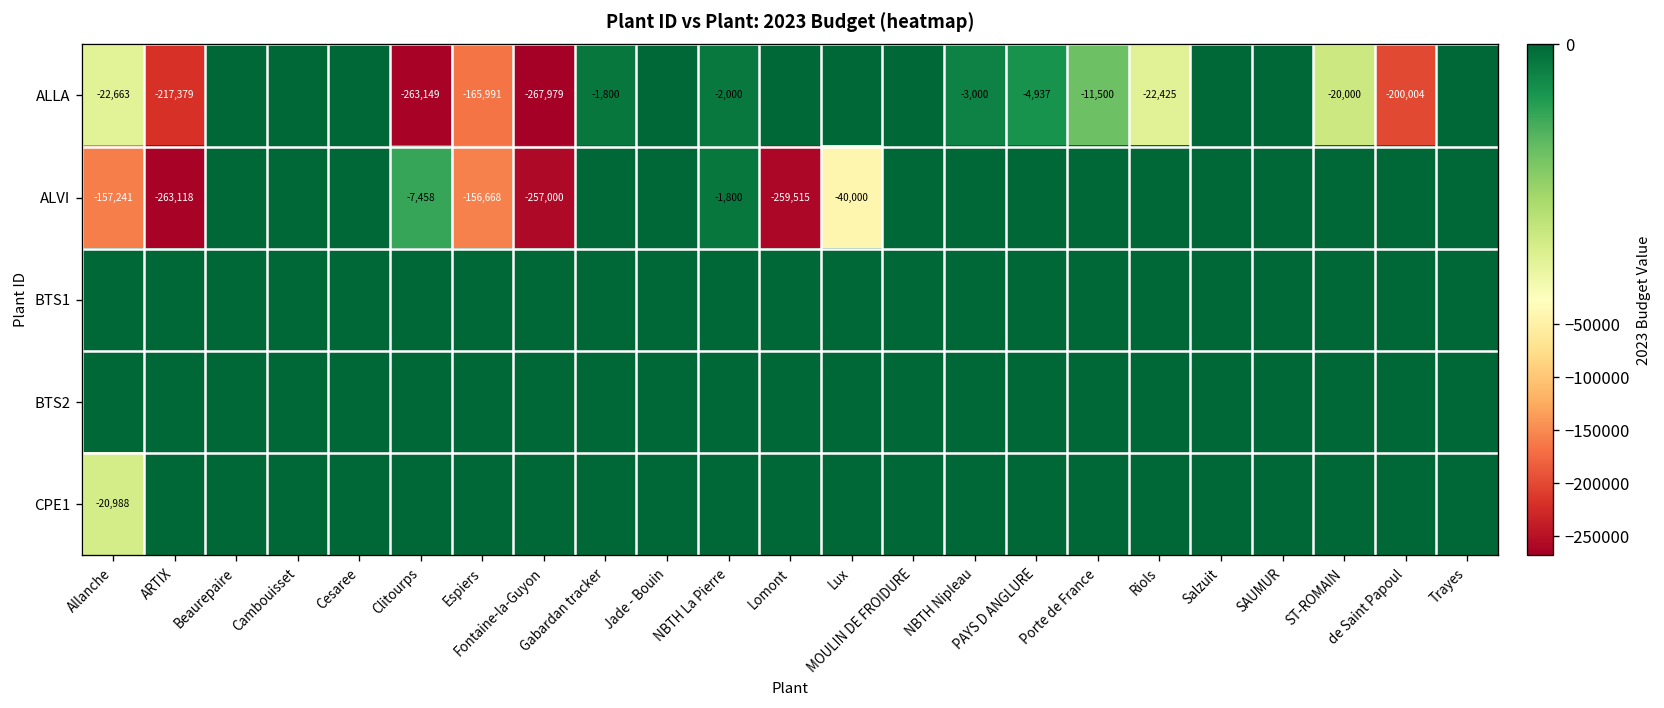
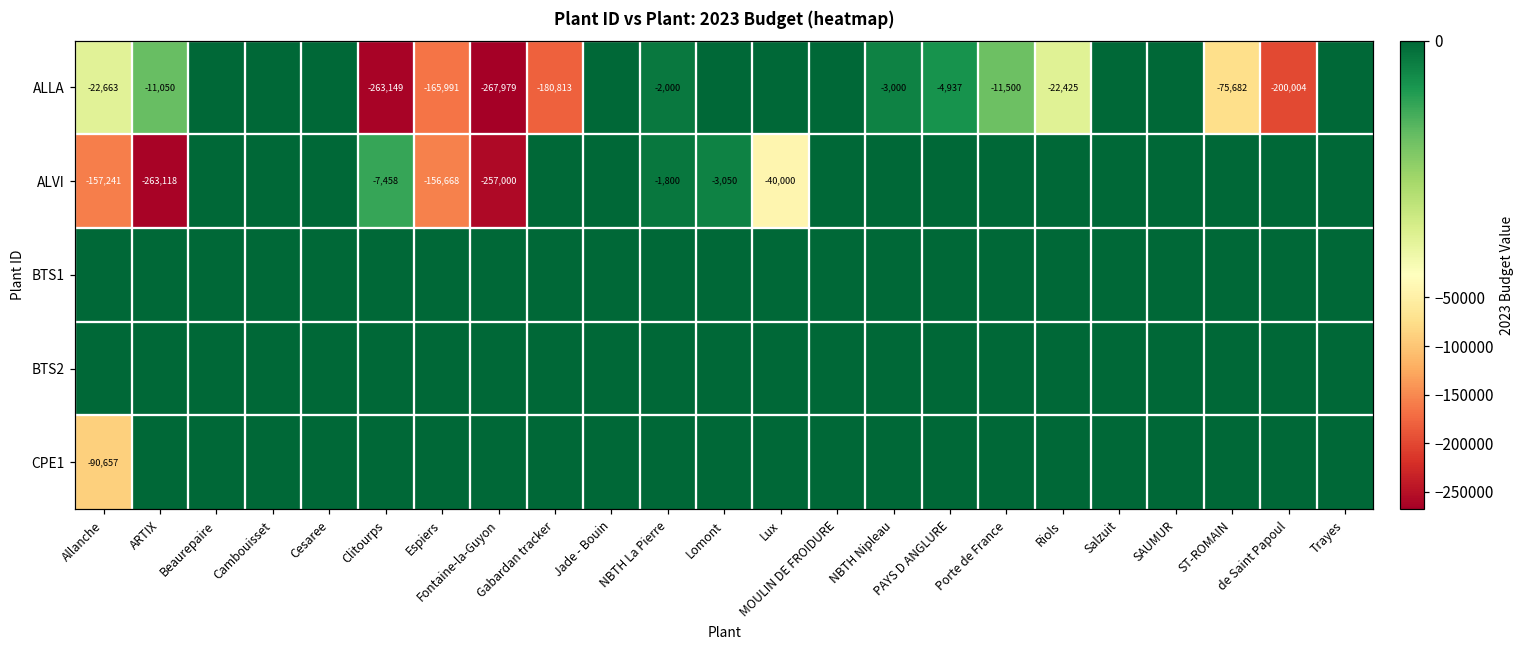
  {
    "ALLA": {
      "Allanche": "-22,663",
-     "ARTIX": "-217,379",
+     "ARTIX": "-11,050",
      "Clitourps": "-263,149",
      "Espiers": "-165,991",
      "Fontaine-la-Guyon": "-267,979",
-     "Gabardan tracker": "-1,800",
+     "Gabardan tracker": "-180,813",
      "NBTH La Pierre": "-2,000",
      "NBTH Nipleau": "-3,000",
      "PAYS D ANGLURE": "-4,937",
      "Porte de France": "-11,500",
      "Riols": "-22,425",
-     "ST-ROMAIN": "-20,000",
+     "ST-ROMAIN": "-75,682",
      "de Saint Papoul": "-200,004"
    },
    "ALVI": {
      "Allanche": "-157,241",
      "ARTIX": "-263,118",
      "Clitourps": "-7,458",
      "Espiers": "-156,668",
      "Fontaine-la-Guyon": "-257,000",
      "NBTH La Pierre": "-1,800",
-     "Lomont": "-259,515",
+     "Lomont": "-3,050",
      "Lux": "-40,000"
    },
    "CPE1": {
-     "Allanche": "-20,988"
+     "Allanche": "-90,657"
    }
  }
